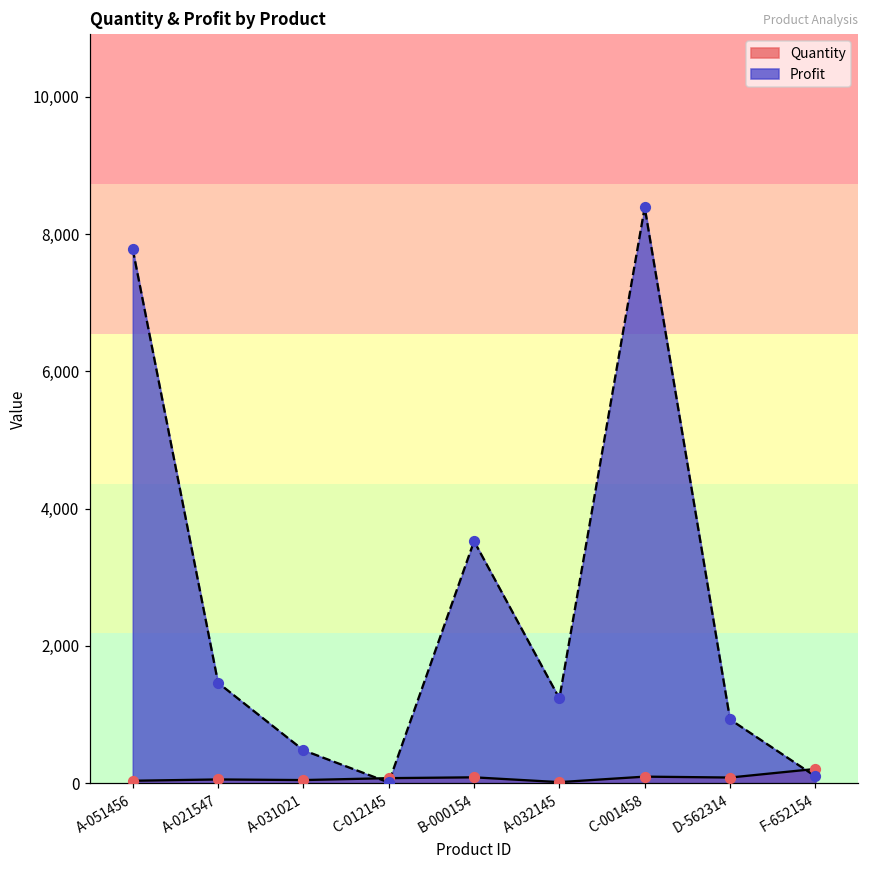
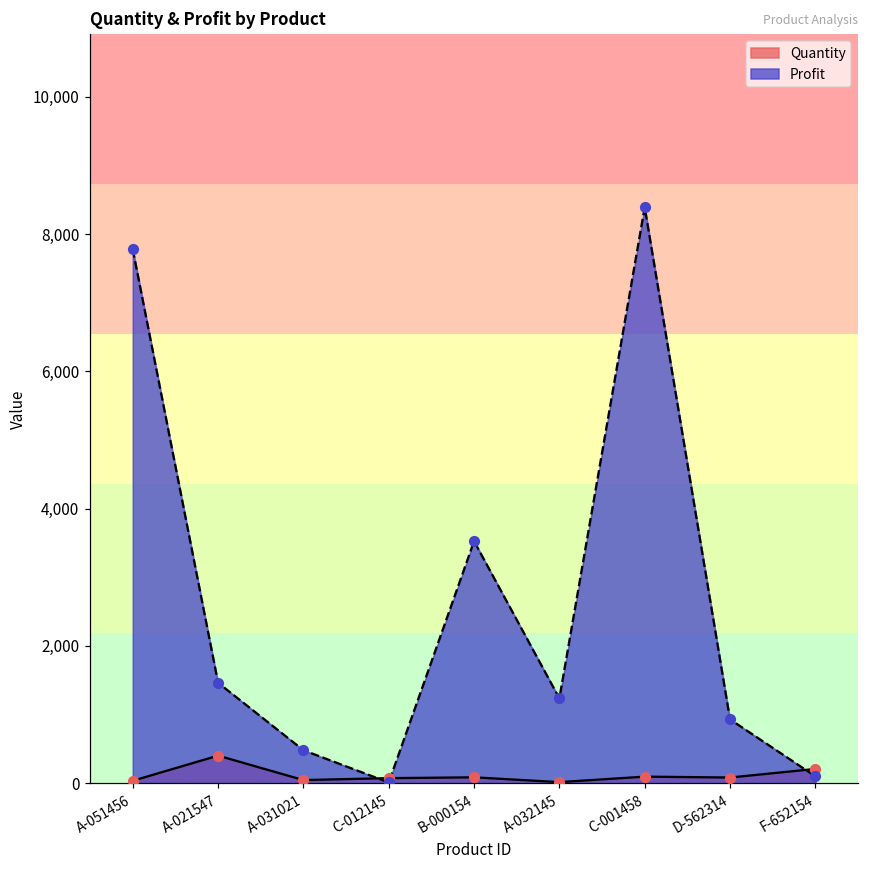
  {
    "Quantity": {
      "A-051456": "0",
-     "A-021547": "100",
+     "A-021547": "400",
      "A-031021": "0",
      "C-012145": "100",
      "B-000154": "100",
      "A-032145": "0",
      "C-001458": "100",
      "D-562314": "100",
      "F-652154": "200"
    },
    "Profit": {
      "A-051456": "7,800",
      "A-021547": "1,500",
      "A-031021": "500",
      "C-012145": "0",
      "B-000154": "3,500",
      "A-032145": "1,200",
      "C-001458": "8,400",
      "D-562314": "900",
      "F-652154": "100"
    }
  }
